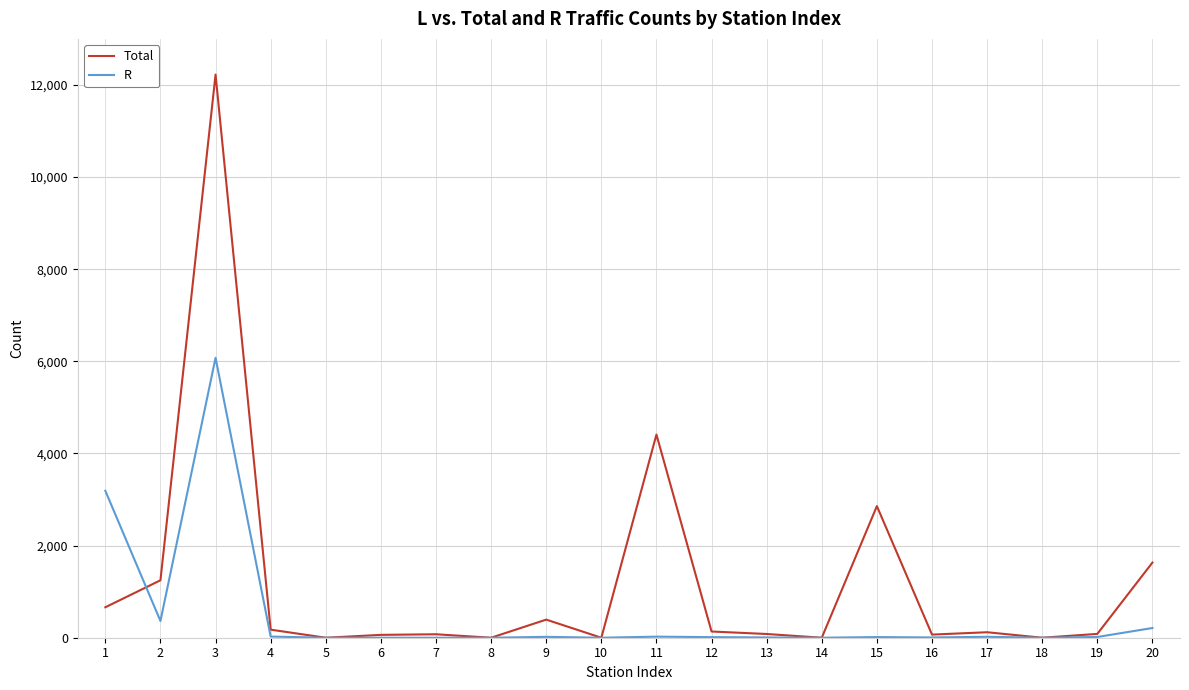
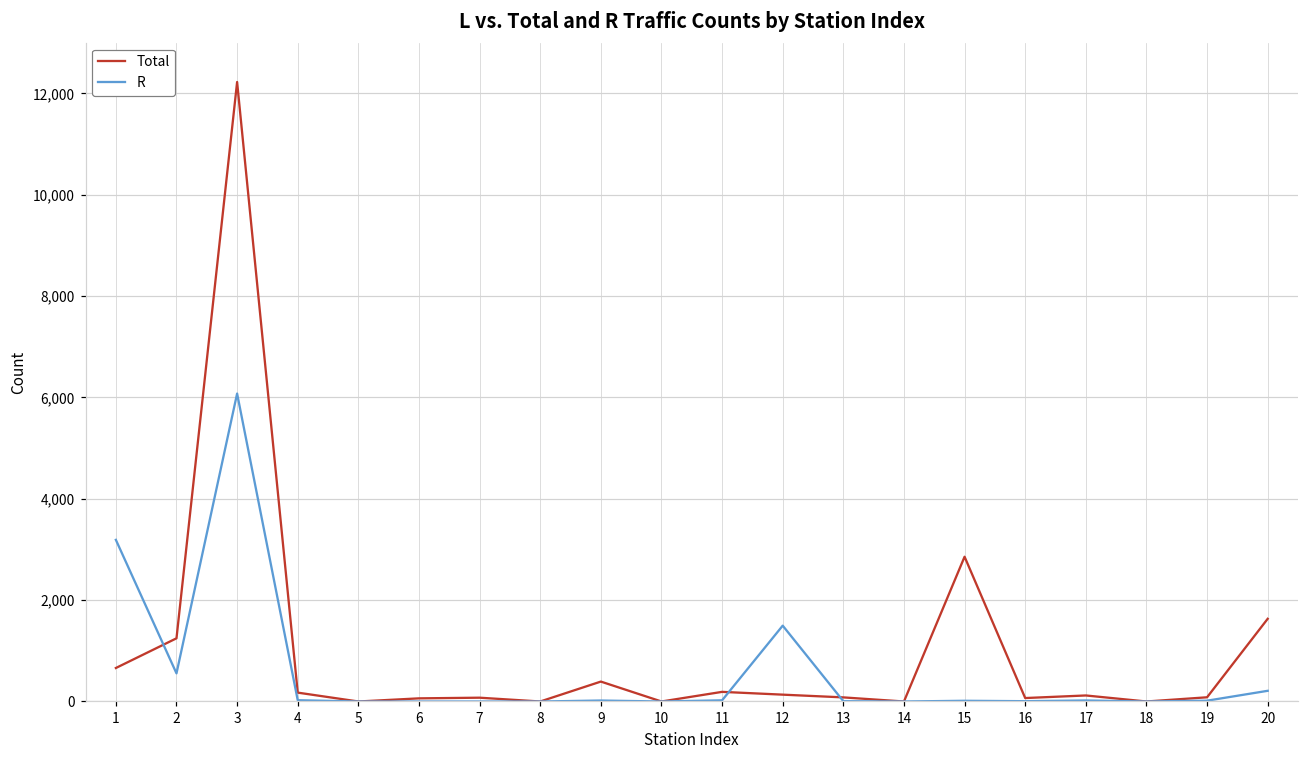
  {
    "Total": {
      "1": "700",
      "2": "1,200",
      "3": "12,200",
      "4": "200",
      "6": "100",
      "7": "100",
      "9": "400",
-     "11": "4,400",
+     "11": "200",
      "12": "100",
      "13": "100",
      "15": "2,900",
      "16": "100",
      "17": "100",
      "19": "100",
      "20": "1,600"
    },
    "R": {
      "1": "3,200",
-     "2": "400",
+     "2": "600",
      "3": "6,100",
      "4": "0",
      "6": "0",
      "7": "0",
      "9": "0",
      "11": "0",
-     "12": "0",
+     "12": "1,500",
      "13": "0",
      "15": "0",
      "16": "0",
      "17": "0",
      "19": "0",
      "20": "200"
    }
  }
